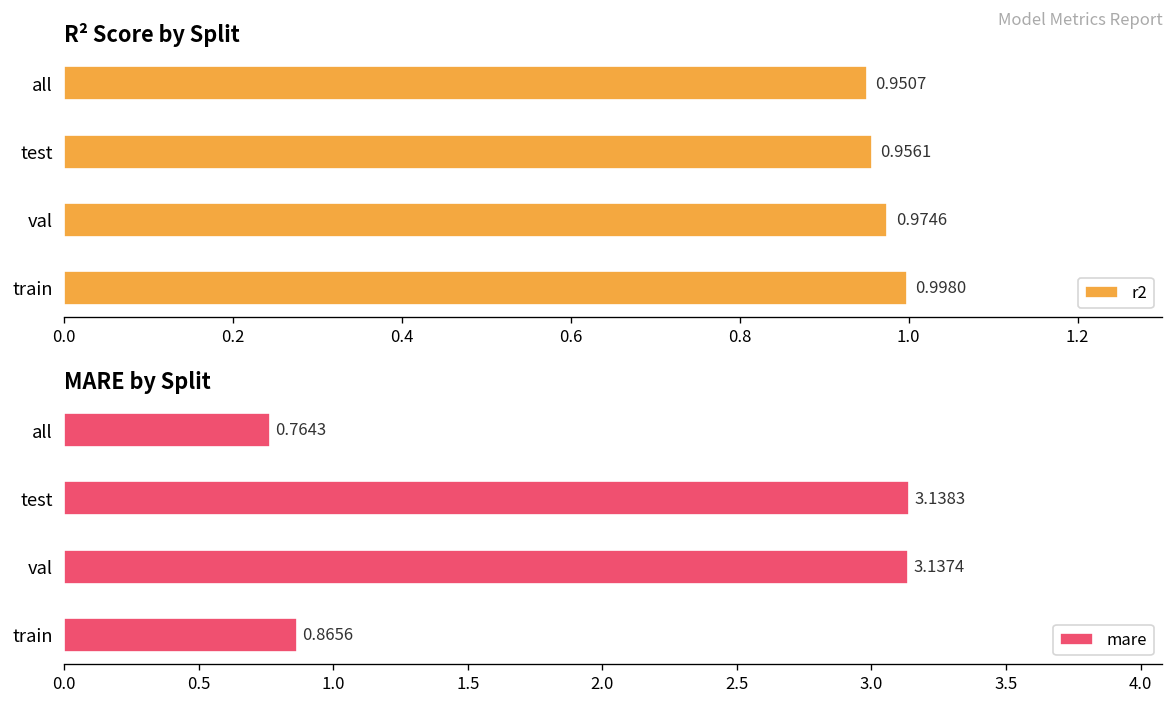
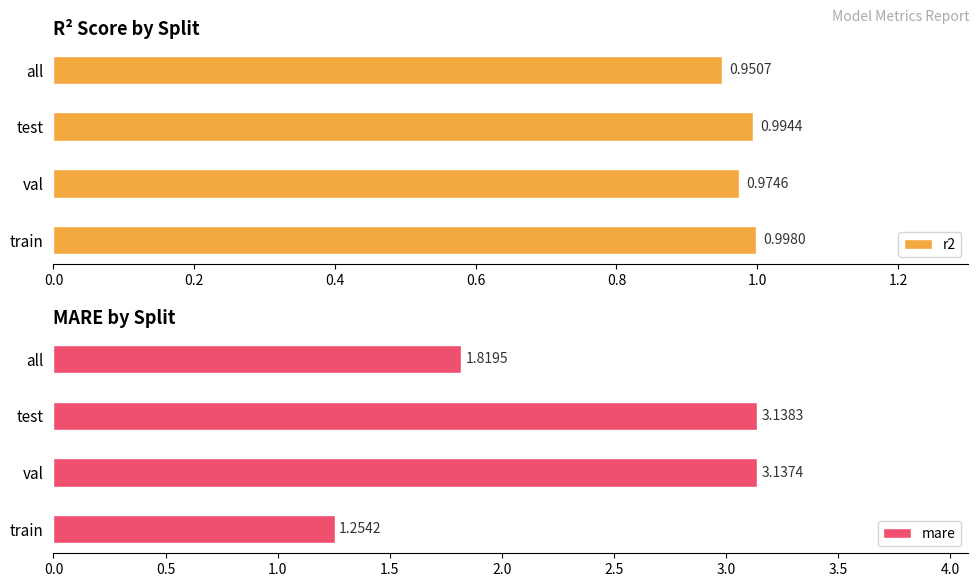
  {
    "R² Score by Split": {
      "all": 0.9507,
-     "test": 0.9561,
+     "test": 0.9944,
      "val": 0.9746,
      "train": 0.9980
    },
    "MARE by Split": {
-     "all": 0.7643,
+     "all": 1.8195,
      "test": 3.1383,
      "val": 3.1374,
-     "train": 0.8656
+     "train": 1.2542
    }
  }
